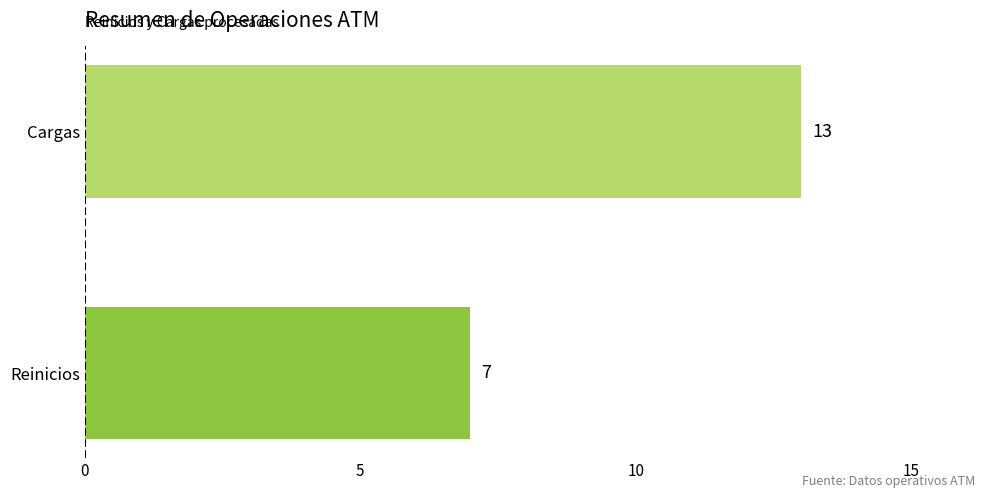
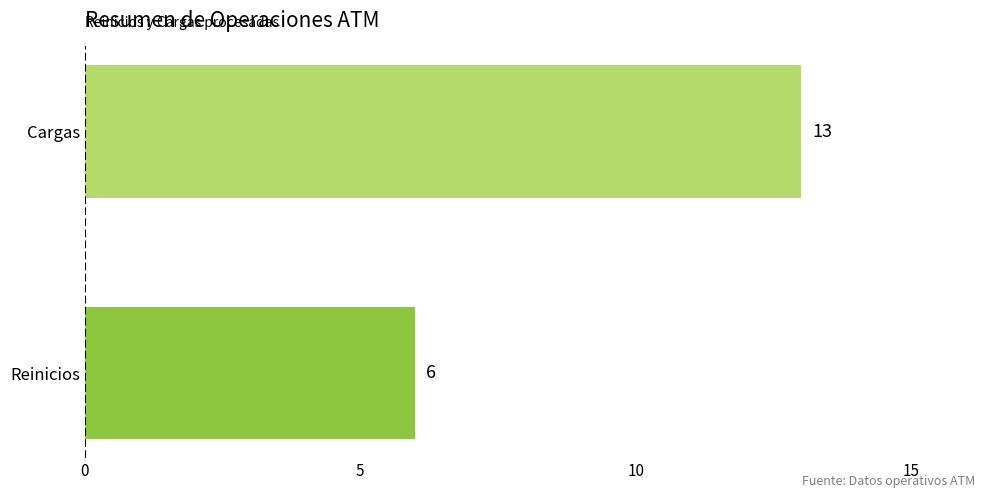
  {
    "Cargas": 13,
-   "Reinicios": 7
+   "Reinicios": 6
  }
